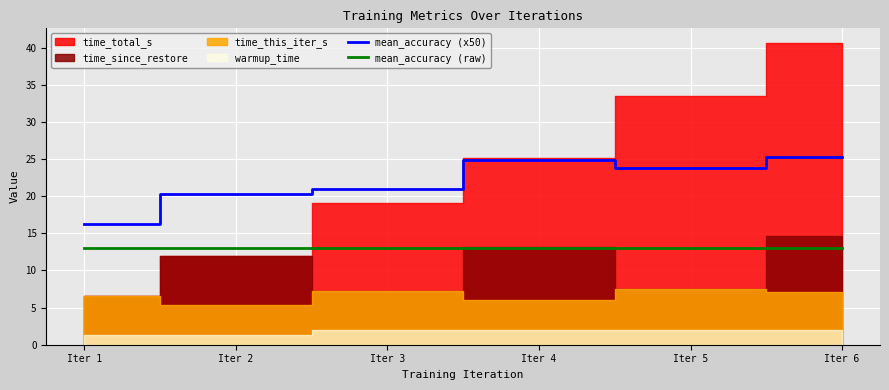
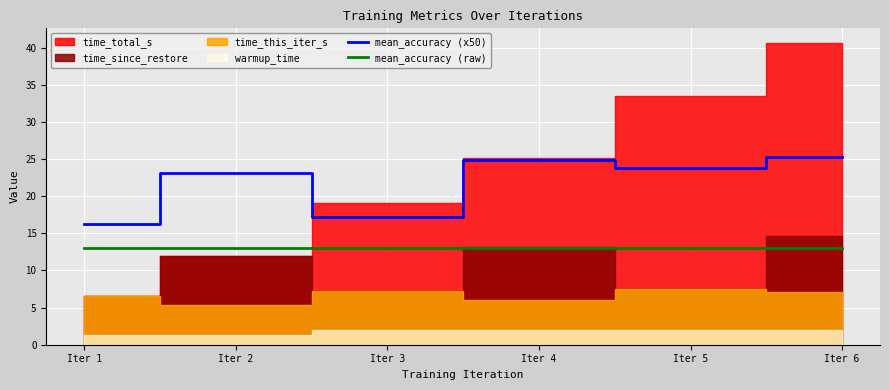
  {
    "mean_accuracy (x50)": {
      "Iter 1": 16,
-     "Iter 2": 20,
-     "Iter 3": 21,
+     "Iter 2": 23,
+     "Iter 3": 17,
      "Iter 4": 25,
      "Iter 5": 24,
      "Iter 6": 25
    },
    "mean_accuracy (raw)": {
      "Iter 1": 13,
      "Iter 2": 13,
      "Iter 3": 13,
      "Iter 4": 13,
      "Iter 5": 13,
      "Iter 6": 13
    }
  }
